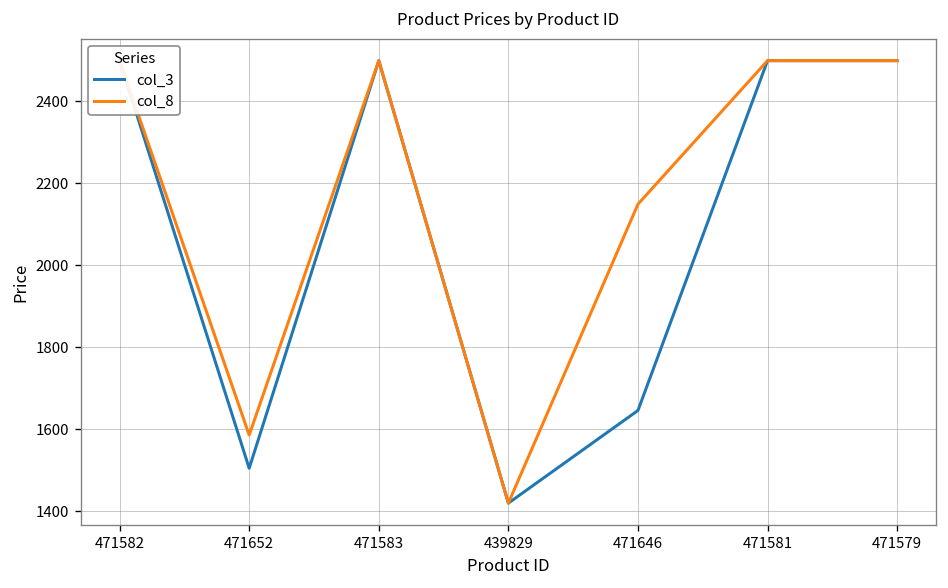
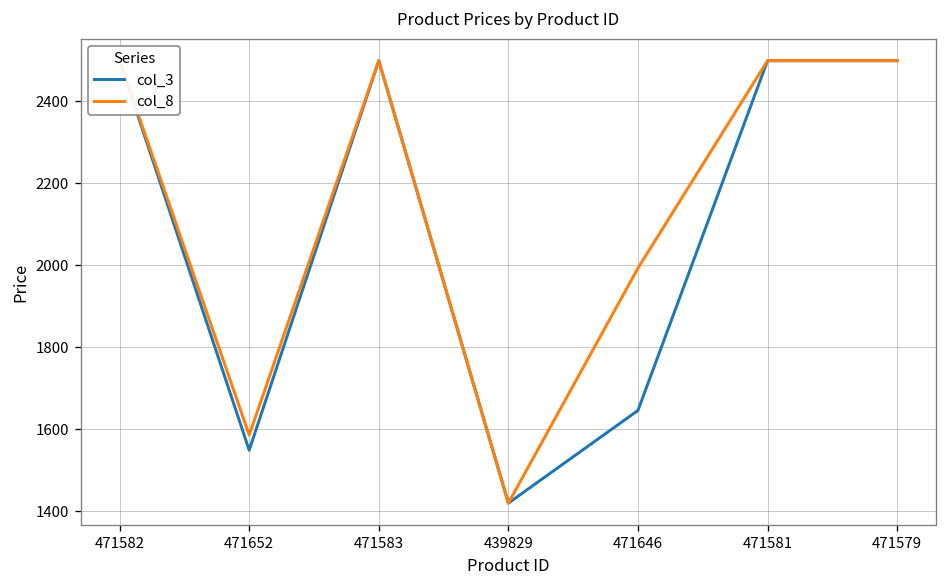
  {
    "col_3": {
-     "471652": 1510,
+     "471652": 1550,
      "471646": 1650
    },
    "col_8": {
      "471652": 1590,
-     "471646": 2150
+     "471646": 1990
    }
  }
